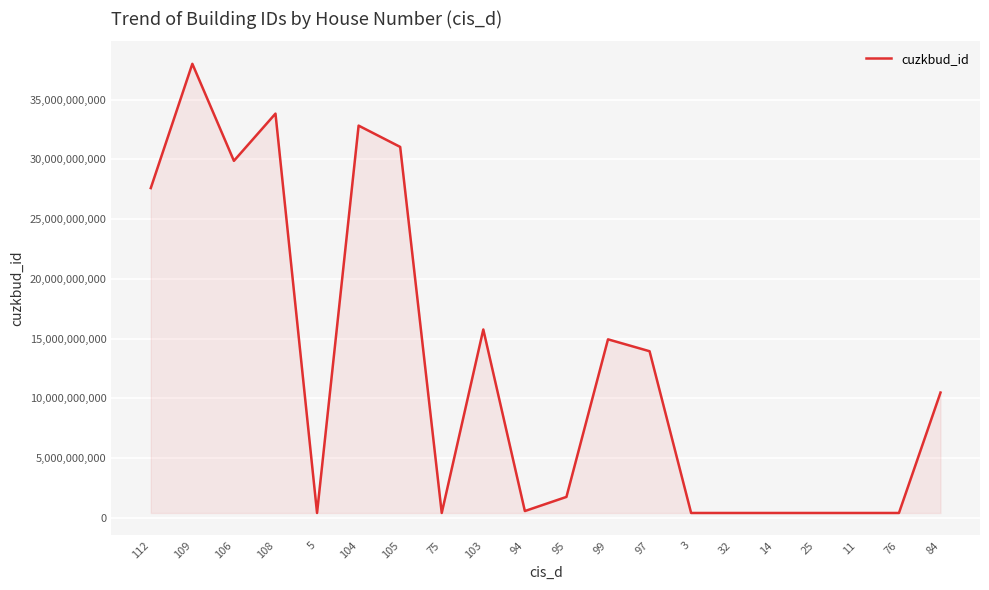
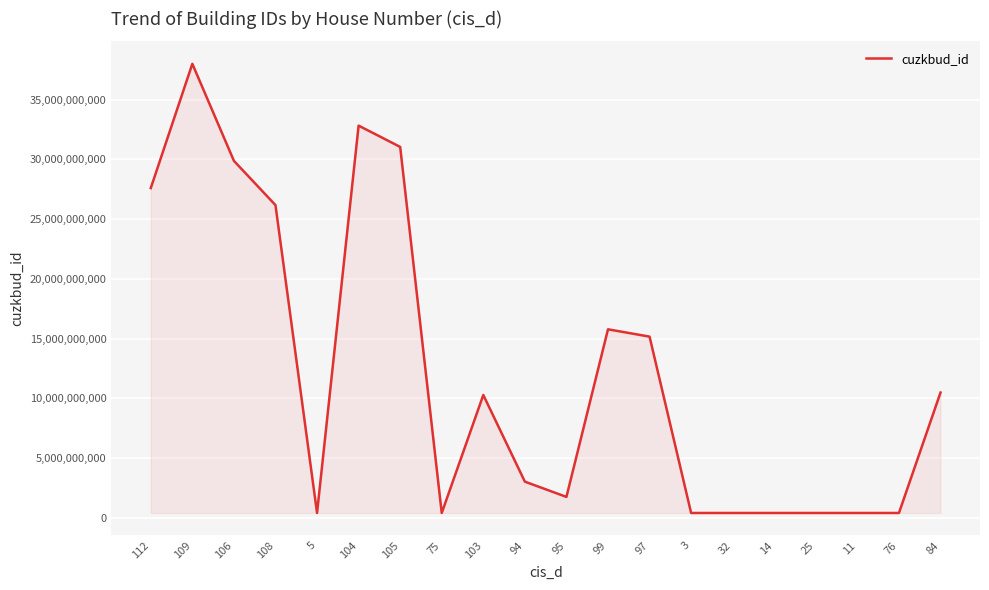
  {
    "112": "27,600,000,000",
    "109": "38,000,000,000",
    "106": "29,900,000,000",
-   "108": "33,800,000,000",
+   "108": "26,200,000,000",
    "5": "400,000,000",
    "104": "32,800,000,000",
    "105": "31,100,000,000",
    "75": "400,000,000",
-   "103": "15,800,000,000",
-   "94": "600,000,000",
+   "103": "10,300,000,000",
+   "94": "3,000,000,000",
    "95": "1,700,000,000",
-   "99": "14,900,000,000",
-   "97": "13,900,000,000",
+   "99": "15,800,000,000",
+   "97": "15,200,000,000",
    "3": "400,000,000",
    "32": "400,000,000",
    "14": "400,000,000",
    "25": "400,000,000",
    "11": "400,000,000",
    "76": "400,000,000",
    "84": "10,500,000,000"
  }
